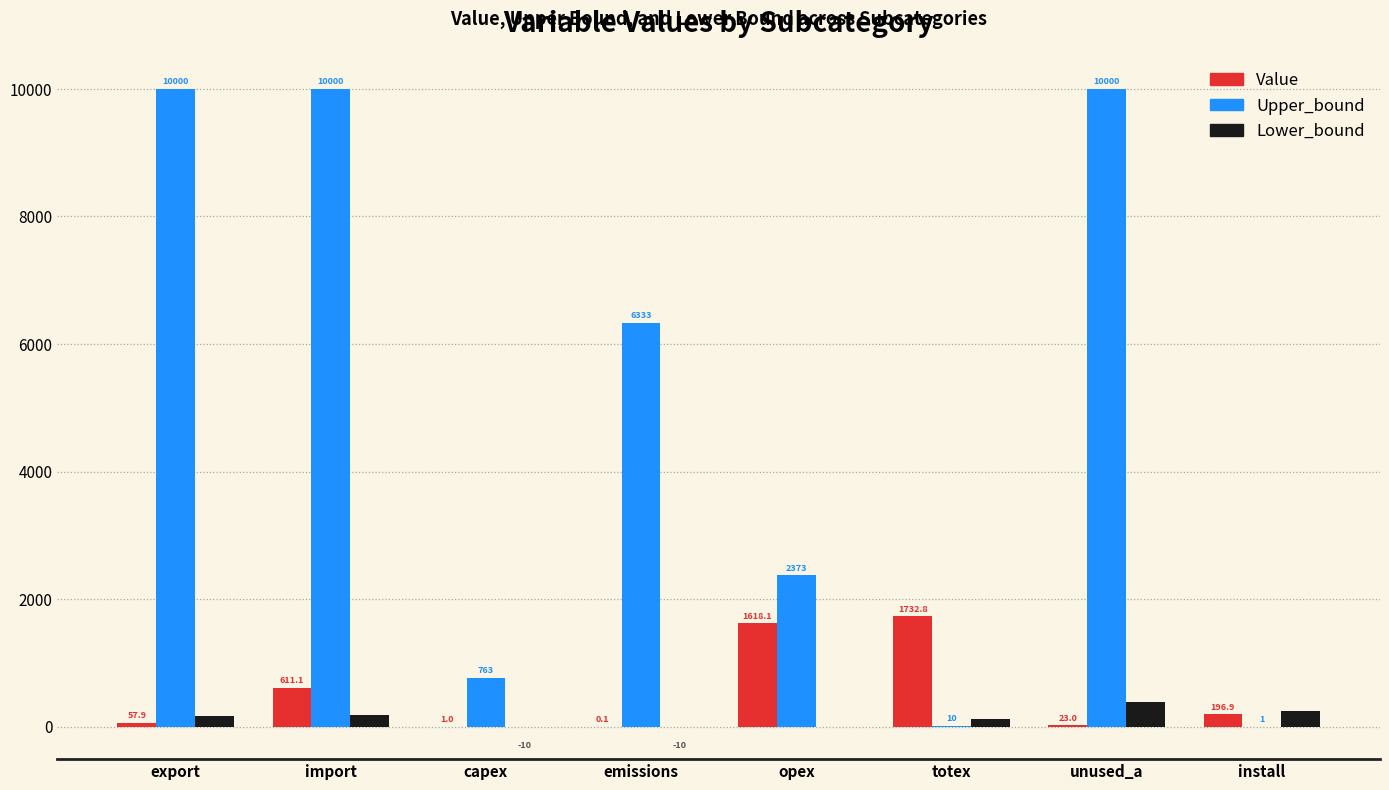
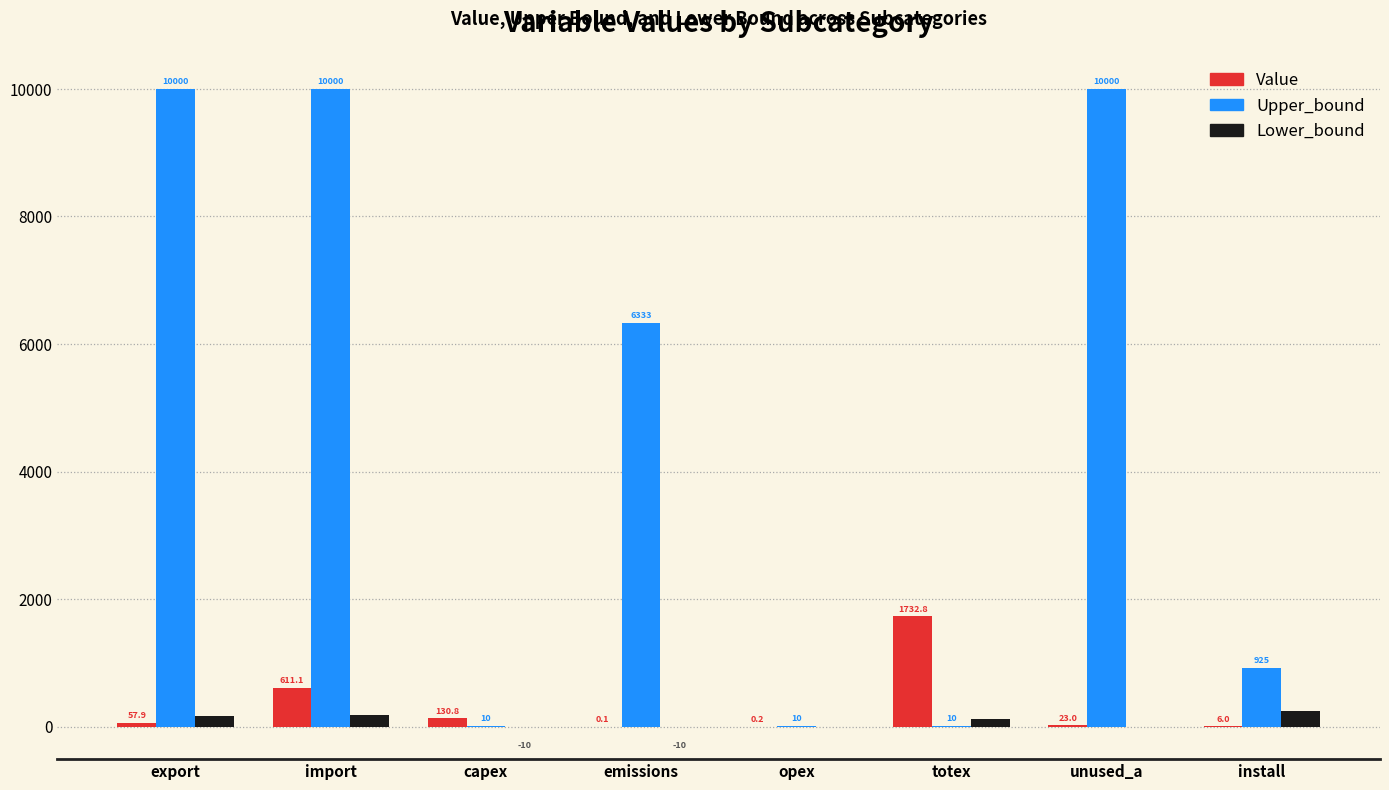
  {
    "Value": {
      "export": 57.9,
      "import": 611.1,
-     "capex": 1.0,
+     "capex": 130.8,
      "emissions": 0.1,
-     "opex": 1618.1,
+     "opex": 0.2,
      "totex": 1732.8,
      "unused_a": 23.0,
-     "install": 196.9
+     "install": 6.0
    },
    "Upper_bound": {
      "export": 10000,
      "import": 10000,
-     "capex": 763,
+     "capex": 10,
      "emissions": 6333,
-     "opex": 2373,
+     "opex": 10,
      "totex": 10,
      "unused_a": 10000,
-     "install": 1
+     "install": 925
    },
    "Lower_bound": {
      "export": 200,
      "import": 200,
      "opex": 0,
      "totex": 100,
-     "unused_a": 400,
+     "unused_a": 0,
      "install": 200
    }
  }
